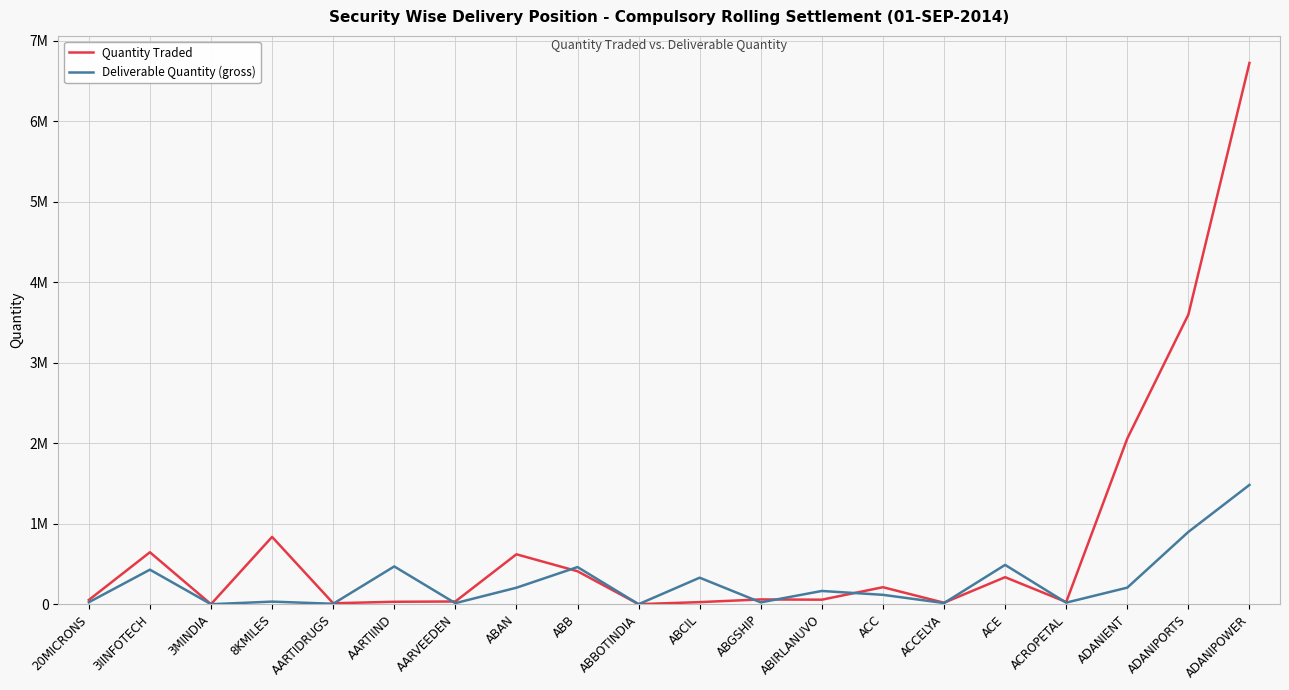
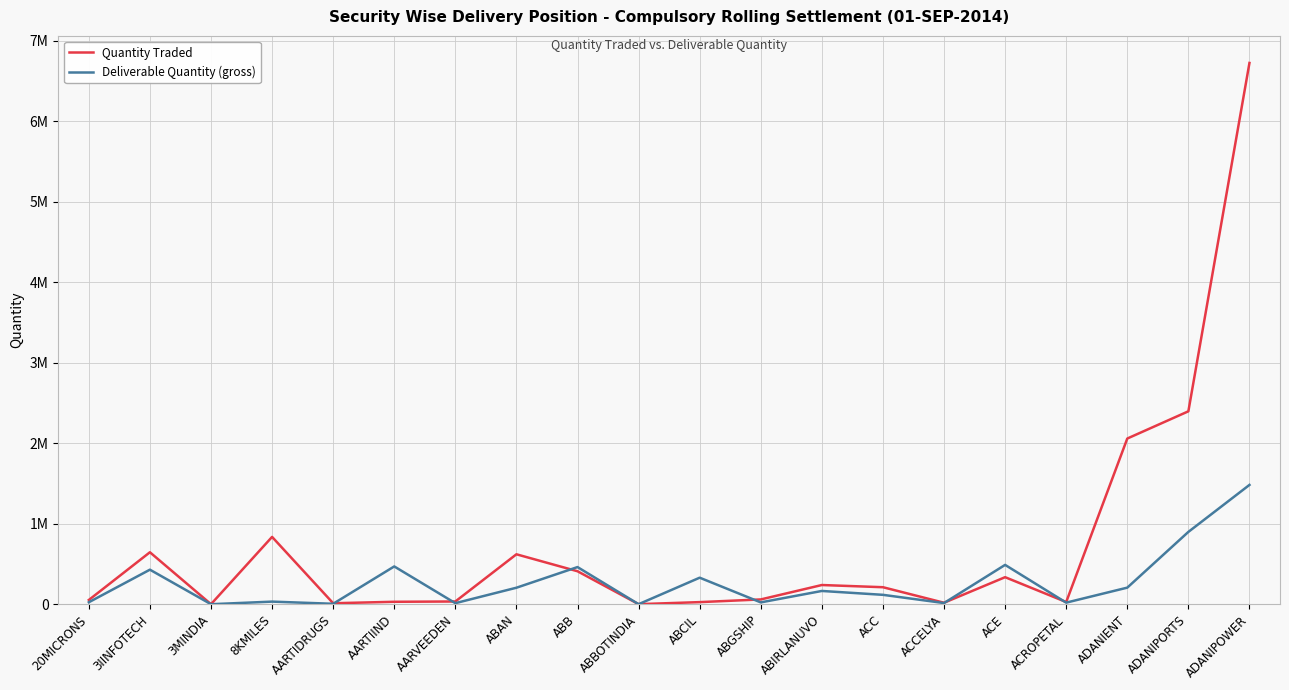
  {
    "Quantity Traded": {
      "3IINFOTECH": 600000,
      "8KMILES": 800000,
      "AARTIIND": 0,
      "ABAN": 600000,
      "ABB": 400000,
      "ABCIL": 0,
      "ABGSHIP": 100000,
-     "ABIRLANUVO": 100000,
+     "ABIRLANUVO": 200000,
      "ACC": 200000,
      "ACE": 300000,
      "ADANIENT": 2100000,
-     "ADANIPORTS": 3600000,
+     "ADANIPORTS": 2400000,
      "ADANIPOWER": 6700000
    },
    "Deliverable Quantity (gross)": {
      "3IINFOTECH": 400000,
      "8KMILES": 0,
      "AARTIIND": 500000,
      "ABAN": 200000,
      "ABB": 500000,
      "ABCIL": 300000,
      "ABGSHIP": 0,
      "ABIRLANUVO": 200000,
      "ACC": 100000,
      "ACE": 500000,
      "ADANIENT": 200000,
      "ADANIPORTS": 900000,
      "ADANIPOWER": 1500000
    }
  }
